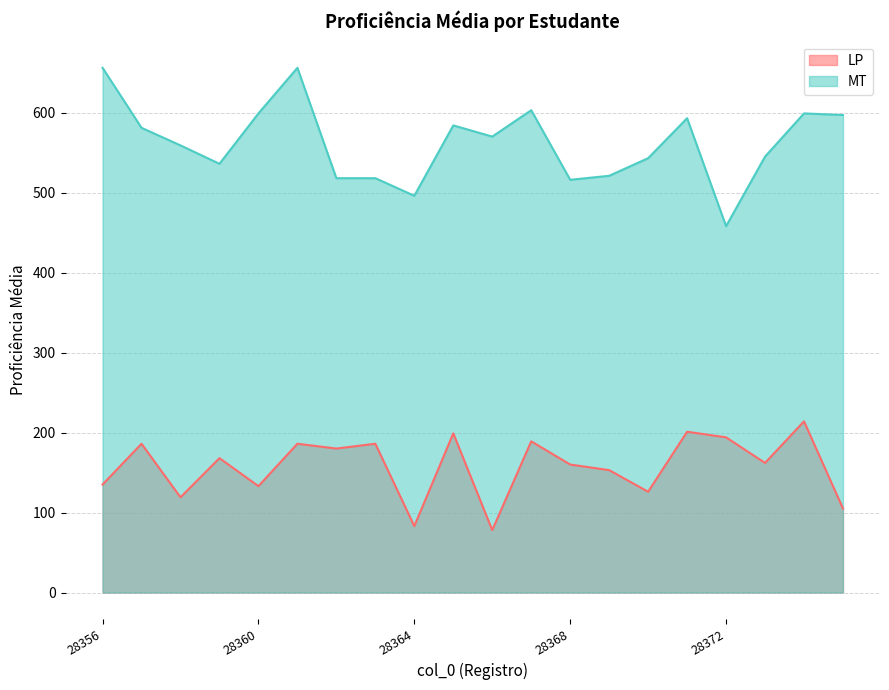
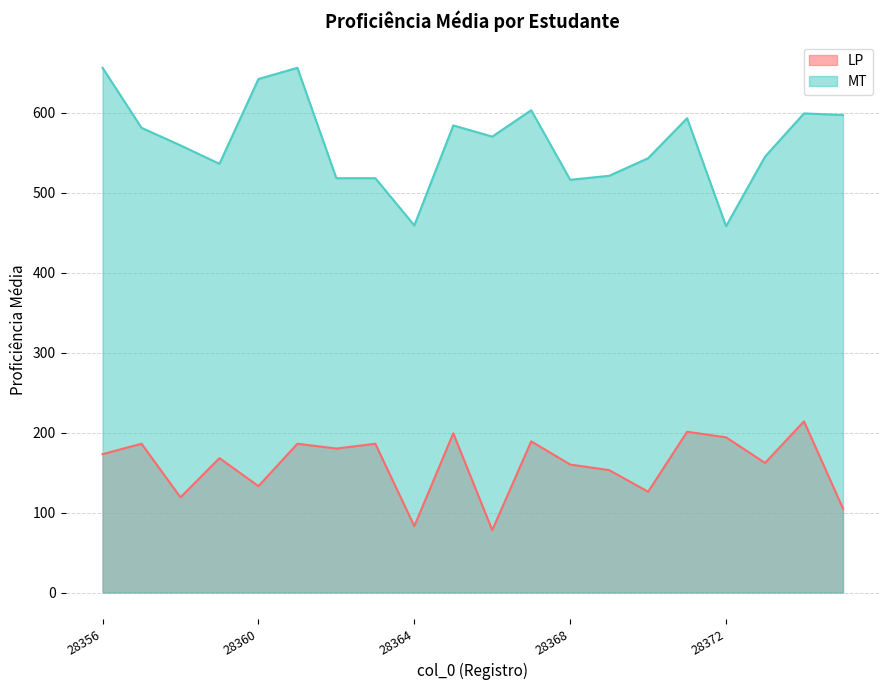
  {
    "LP": {
-     "28356": 140,
+     "28356": 170,
      "28360": 130,
      "28364": 80,
      "28368": 160,
      "28372": 190
    },
    "MT": {
      "28356": 660,
-     "28360": 600,
-     "28364": 500,
+     "28360": 640,
+     "28364": 460,
      "28368": 520,
      "28372": 460
    }
  }
